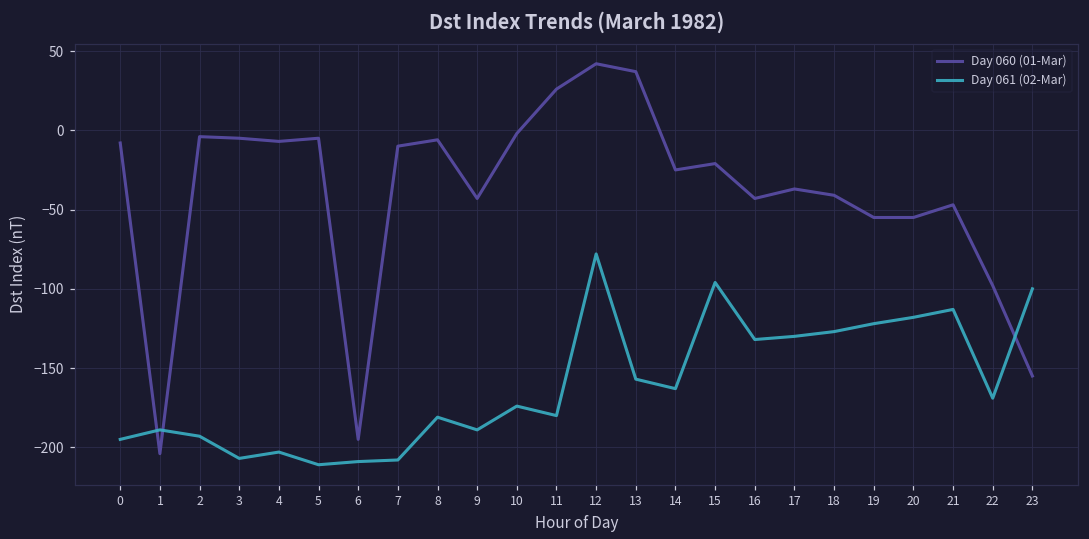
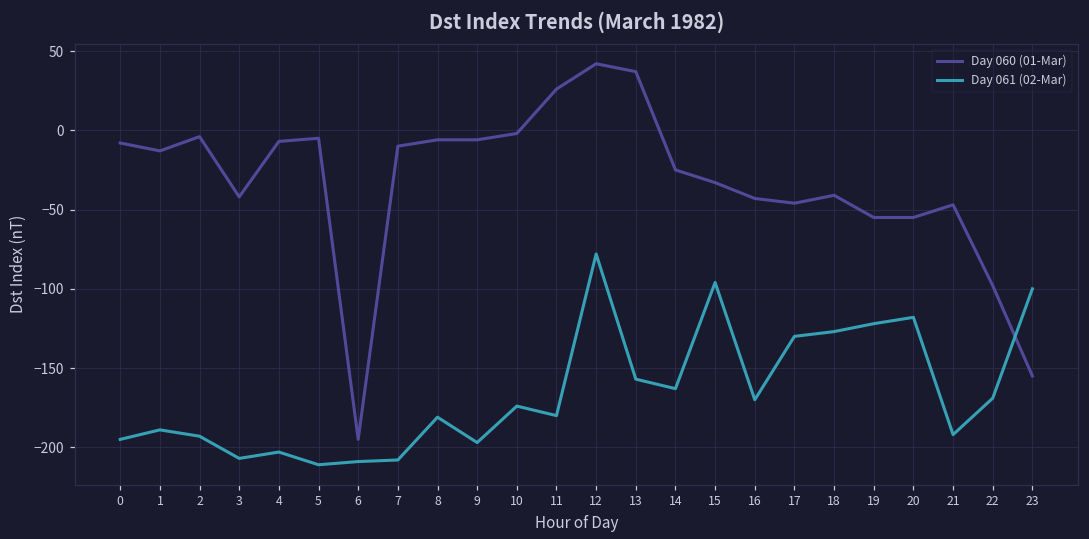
  {
    "Day 060 (01-Mar)": {
      "0": -8,
-     "1": -204,
+     "1": -13,
      "2": -4,
-     "3": -5,
+     "3": -42,
      "4": -7,
      "5": -5,
      "6": -195,
      "7": -10,
      "8": -6,
-     "9": -43,
+     "9": -6,
      "10": -2,
      "11": 26,
      "12": 42,
      "13": 37,
      "14": -25,
-     "15": -21,
+     "15": -33,
      "16": -43,
-     "17": -37,
+     "17": -46,
      "18": -41,
      "19": -55,
      "20": -55,
      "21": -47,
      "22": -98,
      "23": -155
    },
    "Day 061 (02-Mar)": {
      "0": -195,
      "1": -189,
      "2": -193,
      "3": -207,
      "4": -203,
      "5": -211,
      "6": -209,
      "7": -208,
      "8": -181,
-     "9": -189,
+     "9": -197,
      "10": -174,
      "11": -180,
      "12": -78,
      "13": -157,
      "14": -163,
      "15": -96,
-     "16": -132,
+     "16": -170,
      "17": -130,
      "18": -127,
      "19": -122,
      "20": -118,
-     "21": -113,
+     "21": -192,
      "22": -169,
      "23": -100
    }
  }
